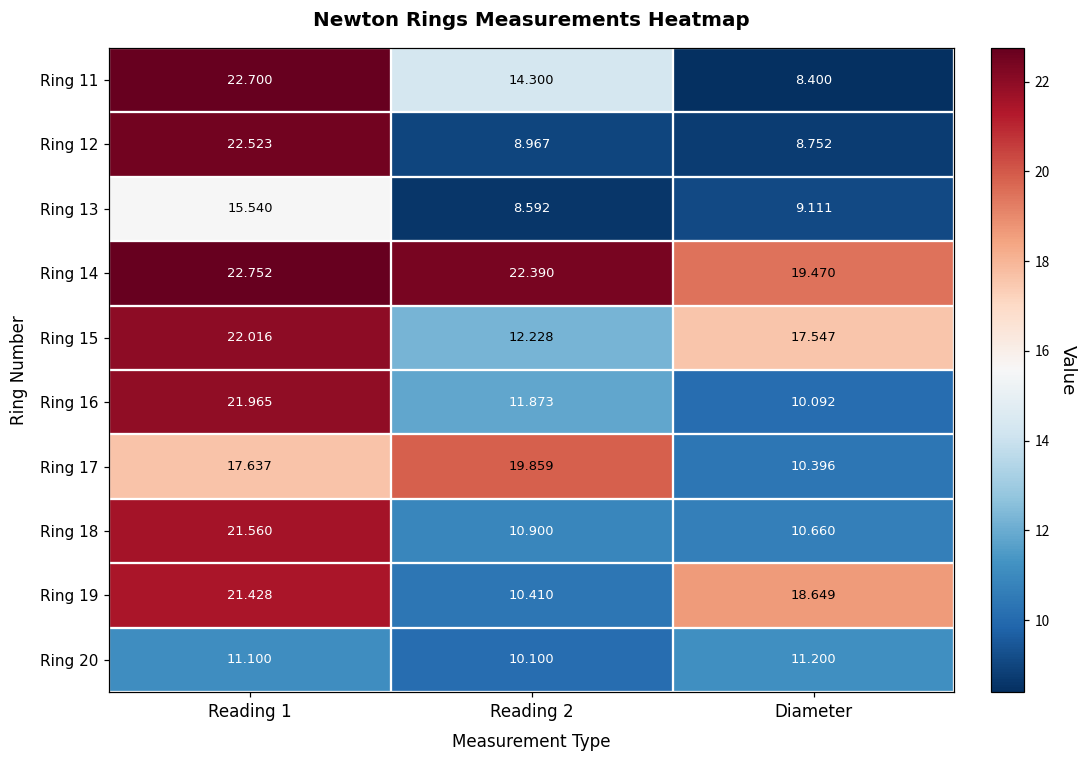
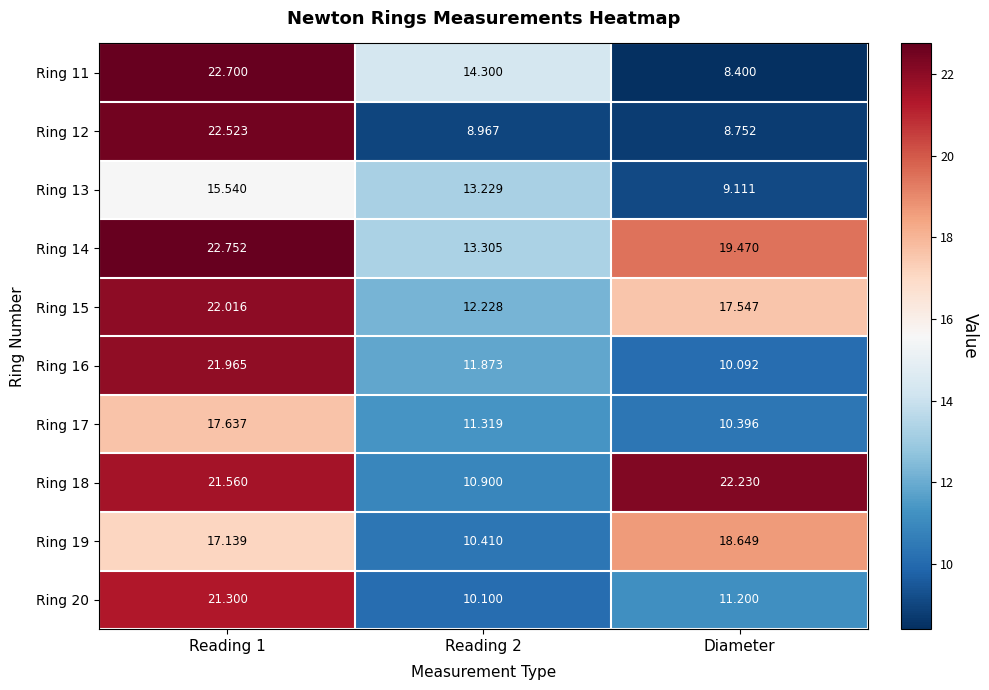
  {
    "Ring 11": {
      "Reading 1": 22.700,
      "Reading 2": 14.300,
      "Diameter": 8.400
    },
    "Ring 12": {
      "Reading 1": 22.523,
      "Reading 2": 8.967,
      "Diameter": 8.752
    },
    "Ring 13": {
      "Reading 1": 15.540,
-     "Reading 2": 8.592,
+     "Reading 2": 13.229,
      "Diameter": 9.111
    },
    "Ring 14": {
      "Reading 1": 22.752,
-     "Reading 2": 22.390,
+     "Reading 2": 13.305,
      "Diameter": 19.470
    },
    "Ring 15": {
      "Reading 1": 22.016,
      "Reading 2": 12.228,
      "Diameter": 17.547
    },
    "Ring 16": {
      "Reading 1": 21.965,
      "Reading 2": 11.873,
      "Diameter": 10.092
    },
    "Ring 17": {
      "Reading 1": 17.637,
-     "Reading 2": 19.859,
+     "Reading 2": 11.319,
      "Diameter": 10.396
    },
    "Ring 18": {
      "Reading 1": 21.560,
      "Reading 2": 10.900,
-     "Diameter": 10.660
+     "Diameter": 22.230
    },
    "Ring 19": {
-     "Reading 1": 21.428,
+     "Reading 1": 17.139,
      "Reading 2": 10.410,
      "Diameter": 18.649
    },
    "Ring 20": {
-     "Reading 1": 11.100,
+     "Reading 1": 21.300,
      "Reading 2": 10.100,
      "Diameter": 11.200
    }
  }
